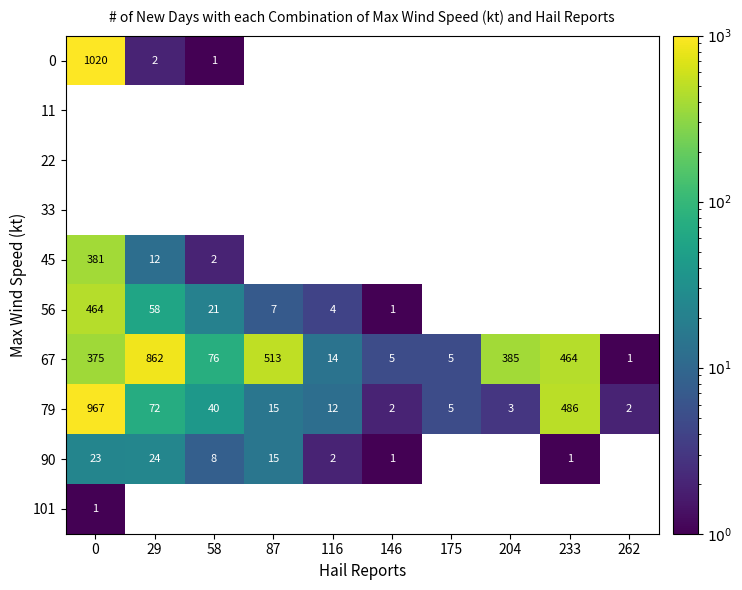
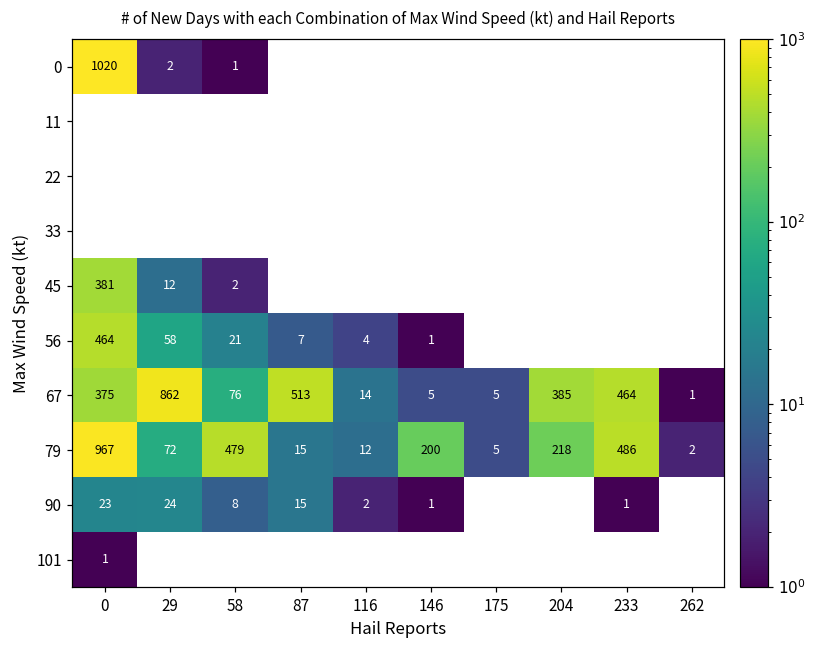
  {
    "0": {
      "0": 1020,
      "29": 2,
      "58": 1
    },
    "45": {
      "0": 381,
      "29": 12,
      "58": 2
    },
    "56": {
      "0": 464,
      "29": 58,
      "58": 21,
      "87": 7,
      "116": 4,
      "146": 1
    },
    "67": {
      "0": 375,
      "29": 862,
      "58": 76,
      "87": 513,
      "116": 14,
      "146": 5,
      "175": 5,
      "204": 385,
      "233": 464,
      "262": 1
    },
    "79": {
      "0": 967,
      "29": 72,
-     "58": 40,
+     "58": 479,
      "87": 15,
      "116": 12,
-     "146": 2,
+     "146": 200,
      "175": 5,
-     "204": 3,
+     "204": 218,
      "233": 486,
      "262": 2
    },
    "90": {
      "0": 23,
      "29": 24,
      "58": 8,
      "87": 15,
      "116": 2,
      "146": 1,
      "233": 1
    },
    "101": {
      "0": 1
    }
  }
